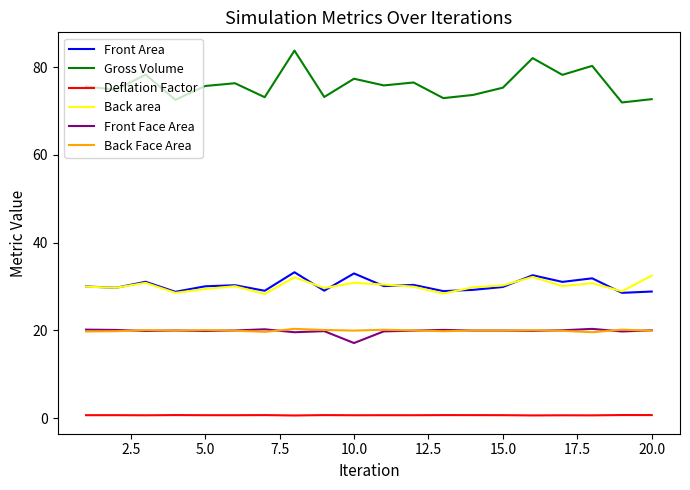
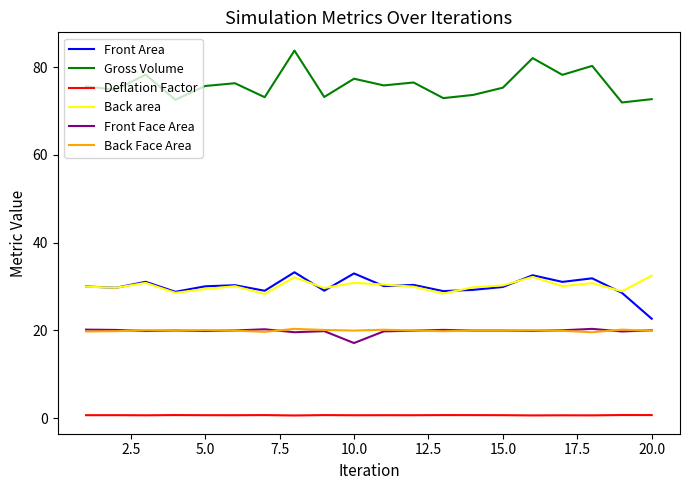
  {
    "Front Area": {
      "5.0": 30,
      "10.0": 33,
-     "20.0": 29
+     "20.0": 23
    },
    "Gross Volume": {
      "5.0": 76,
      "10.0": 77,
      "15.0": 75,
      "20.0": 73
    },
    "Deflation Factor": {
      "5.0": 1,
      "10.0": 1,
      "15.0": 1,
      "20.0": 1
    },
    "Back area": {
      "5.0": 29,
      "10.0": 31,
      "20.0": 32
    },
    "Front Face Area": {
      "10.0": 17
    },
    "Back Face Area": {
      "10.0": 20
    }
  }
